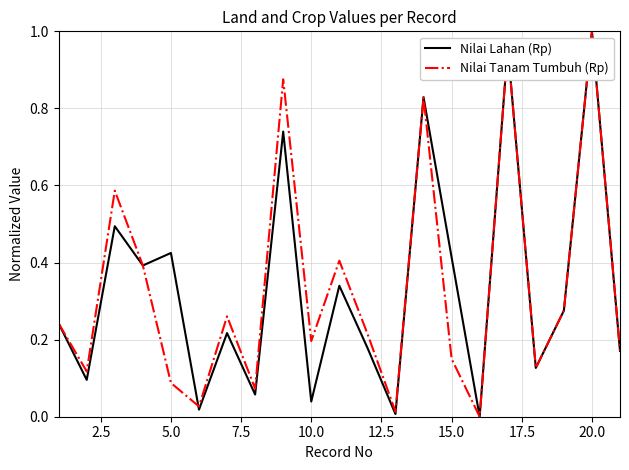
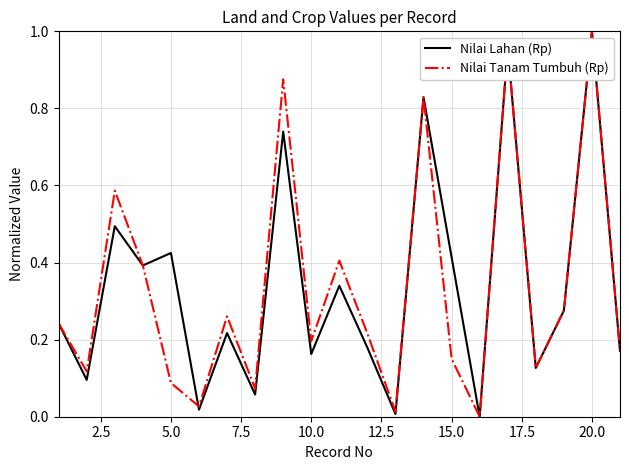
  {
    "Nilai Lahan (Rp)": {
      "5.0": 0.42,
-     "10.0": 0.04,
+     "10.0": 0.16,
      "15.0": 0.41
    },
    "Nilai Tanam Tumbuh (Rp)": {
      "5.0": 0.09,
      "10.0": 0.20,
      "15.0": 0.15
    }
  }
